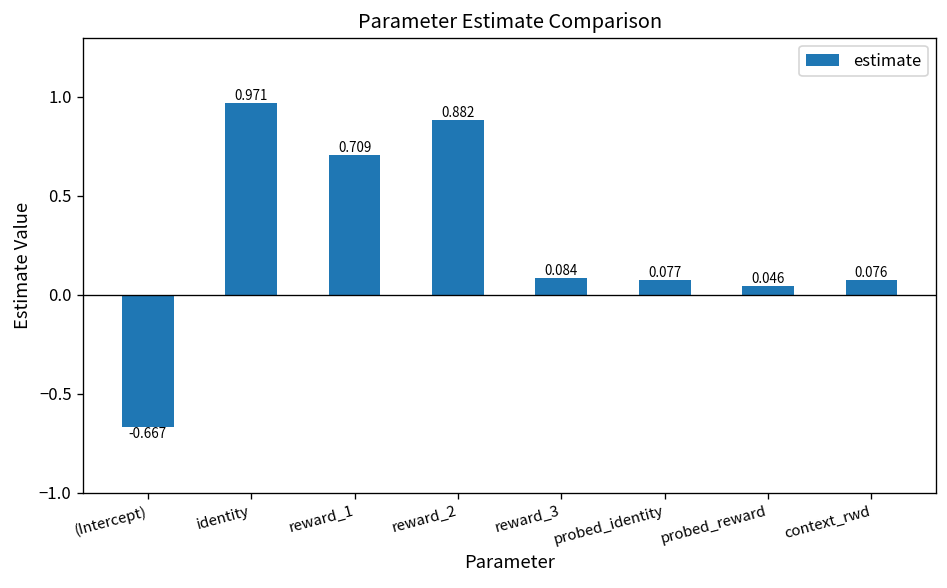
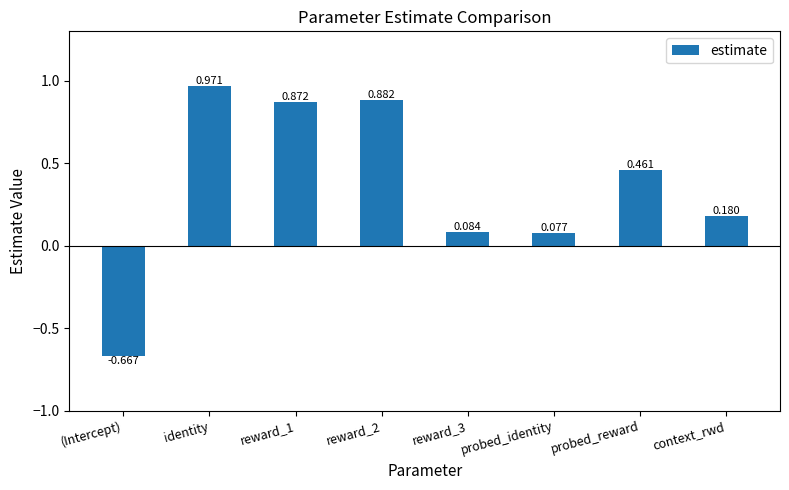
  {
    "(Intercept)": -0.667,
    "identity": 0.971,
-   "reward_1": 0.709,
+   "reward_1": 0.872,
    "reward_2": 0.882,
    "reward_3": 0.084,
    "probed_identity": 0.077,
-   "probed_reward": 0.046,
-   "context_rwd": 0.076
+   "probed_reward": 0.461,
+   "context_rwd": 0.180
  }
